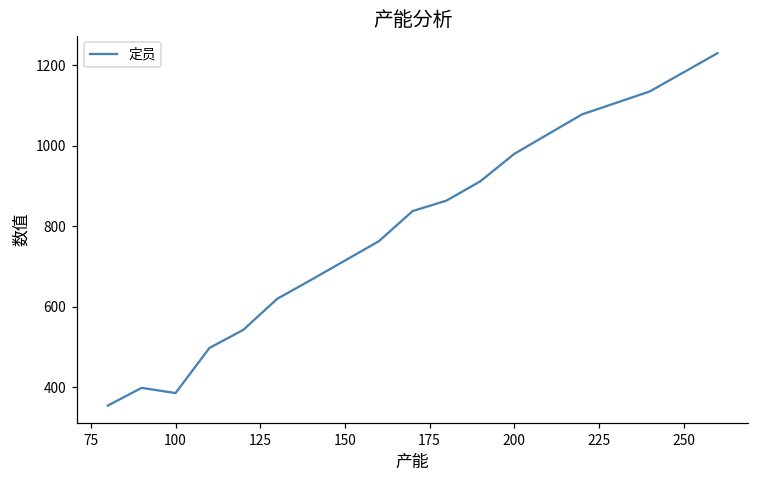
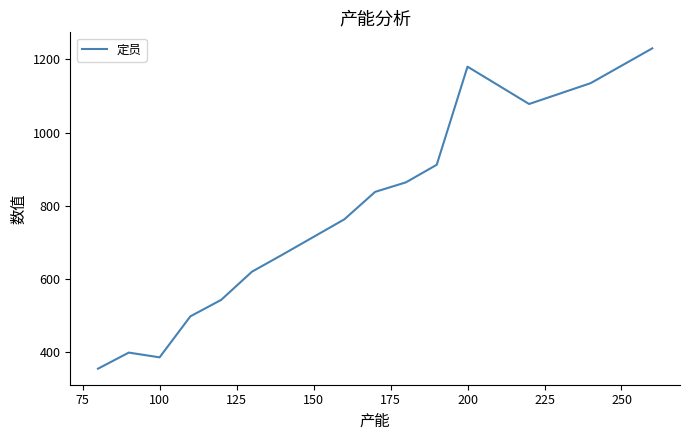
  {
    "100": 390,
    "150": 720,
-   "200": 980
+   "200": 1180
  }
